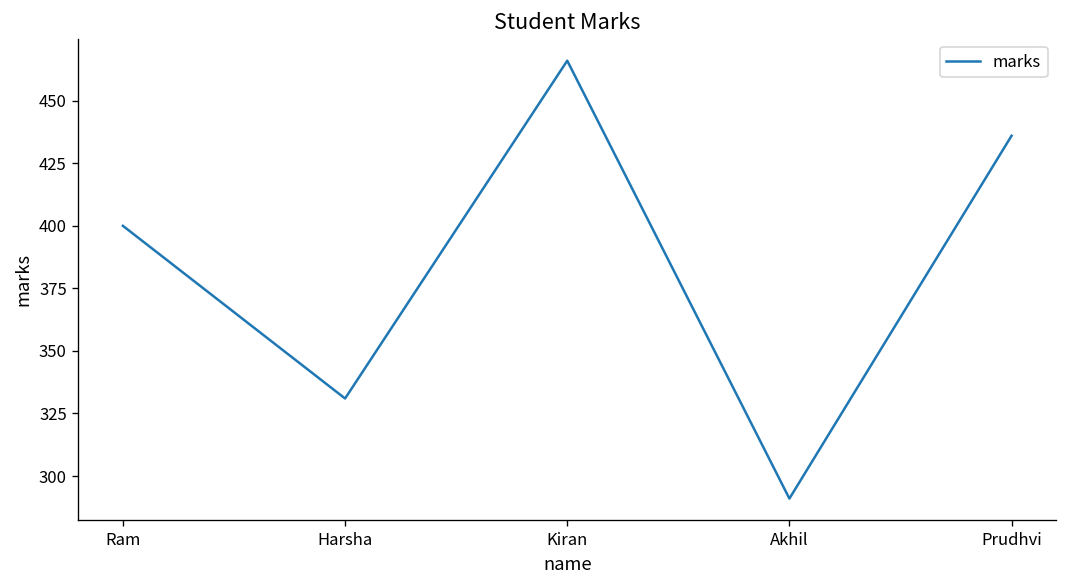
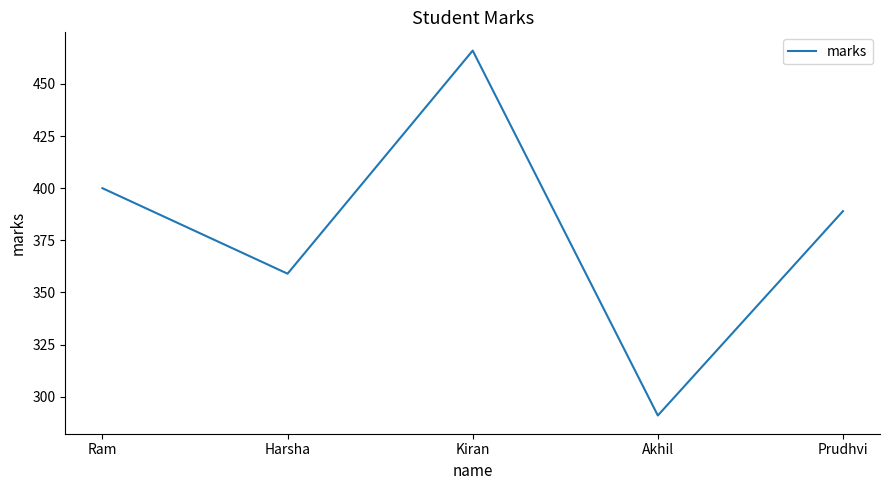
  {
    "Ram": 400,
-   "Harsha": 331,
+   "Harsha": 359,
    "Kiran": 466,
    "Akhil": 291,
-   "Prudhvi": 436
+   "Prudhvi": 389
  }
